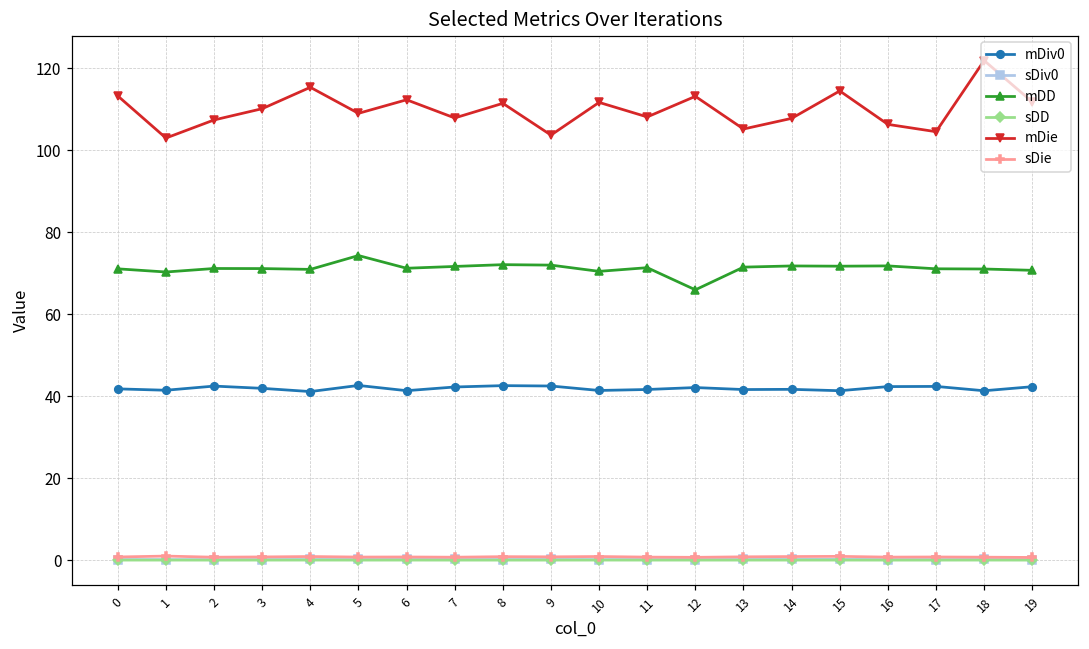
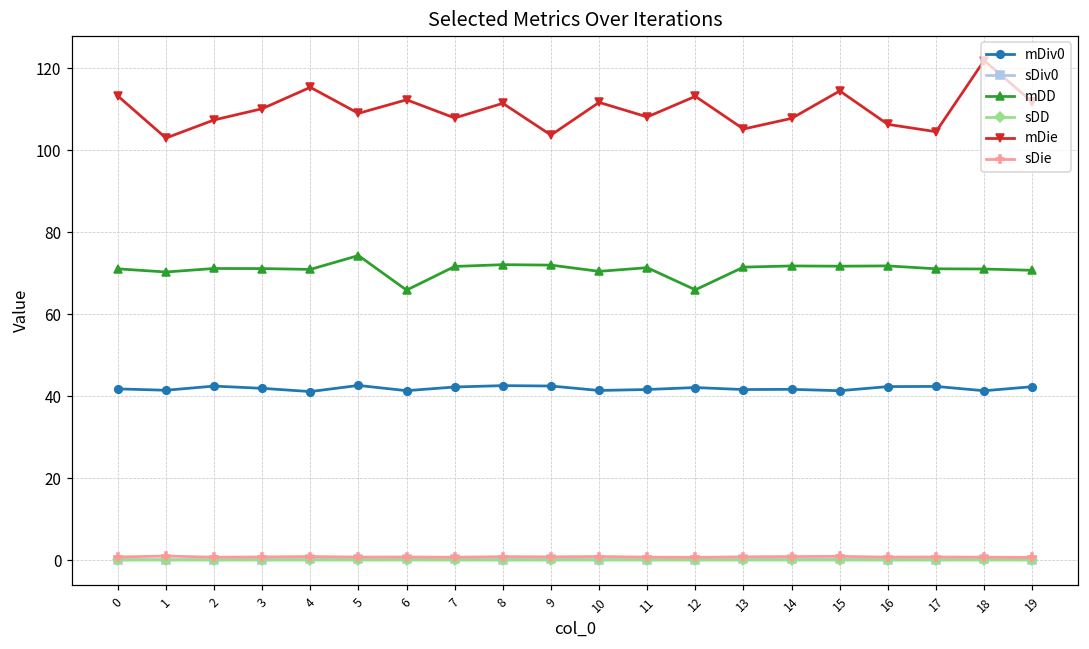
  {
    "mDiv0": {
      "0": 42,
      "1": 41,
      "2": 43,
      "3": 42,
      "4": 41,
      "5": 43,
      "6": 41,
      "7": 42,
      "8": 43,
      "9": 43,
      "10": 41,
      "11": 42,
      "12": 42,
      "13": 42,
      "14": 42,
      "15": 41,
      "16": 42,
      "17": 42,
      "18": 41,
      "19": 42
    },
    "sDD": {
      "0": 0,
      "1": 0,
      "2": 0,
      "3": 0,
      "4": 0,
      "5": 0,
      "6": 0,
      "7": 0,
      "8": 0,
      "9": 0,
      "10": 0,
      "11": 0,
      "13": 0,
      "14": 0,
      "15": 0,
      "16": 0,
      "17": 0,
      "18": 0
    },
    "mDD": {
      "0": 71,
      "1": 70,
      "2": 71,
      "3": 71,
      "4": 71,
      "5": 74,
-     "6": 71,
+     "6": 66,
      "7": 72,
      "8": 72,
      "9": 72,
      "10": 70,
      "11": 71,
      "12": 66,
      "13": 72,
      "14": 72,
      "15": 72,
      "16": 72,
      "17": 71,
      "18": 71,
      "19": 71
    },
    "mDie": {
      "0": 113,
      "1": 103,
      "2": 107,
      "3": 110,
      "4": 115,
      "5": 109,
      "6": 112,
      "7": 108,
      "8": 111,
      "9": 104,
      "10": 112,
      "11": 108,
      "12": 113,
      "13": 105,
      "14": 108,
      "15": 114,
      "16": 106,
      "17": 105
    },
    "sDie": {
      "1": 1,
      "4": 1,
      "10": 1,
      "14": 1,
      "15": 1
    }
  }
